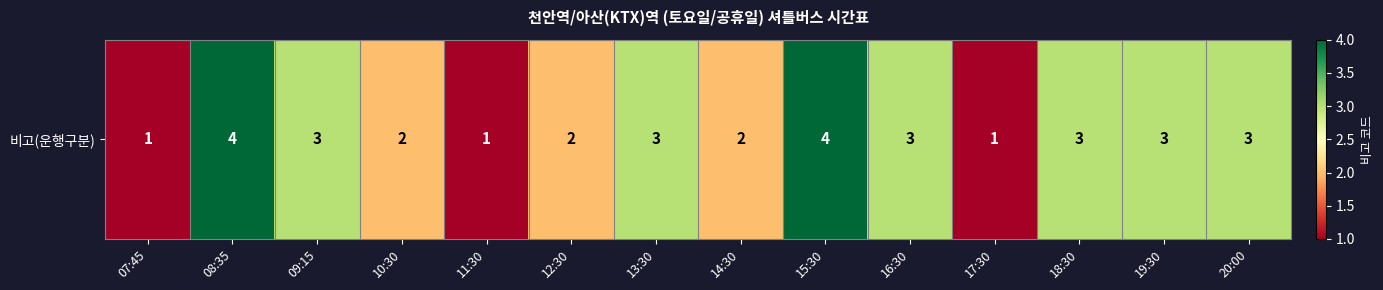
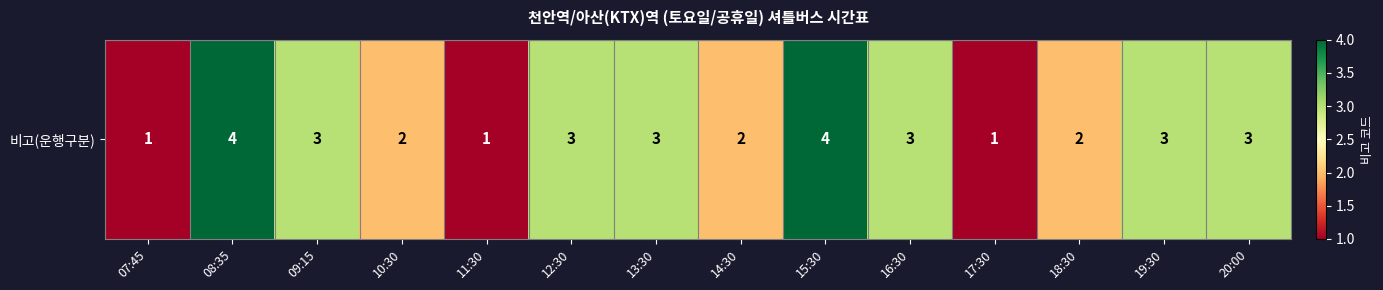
  {
    "비고(운행구분)": {
      "07:45": 1,
      "08:35": 4,
      "09:15": 3,
      "10:30": 2,
      "11:30": 1,
-     "12:30": 2,
+     "12:30": 3,
      "13:30": 3,
      "14:30": 2,
      "15:30": 4,
      "16:30": 3,
      "17:30": 1,
-     "18:30": 3,
+     "18:30": 2,
      "19:30": 3,
      "20:00": 3
    }
  }
